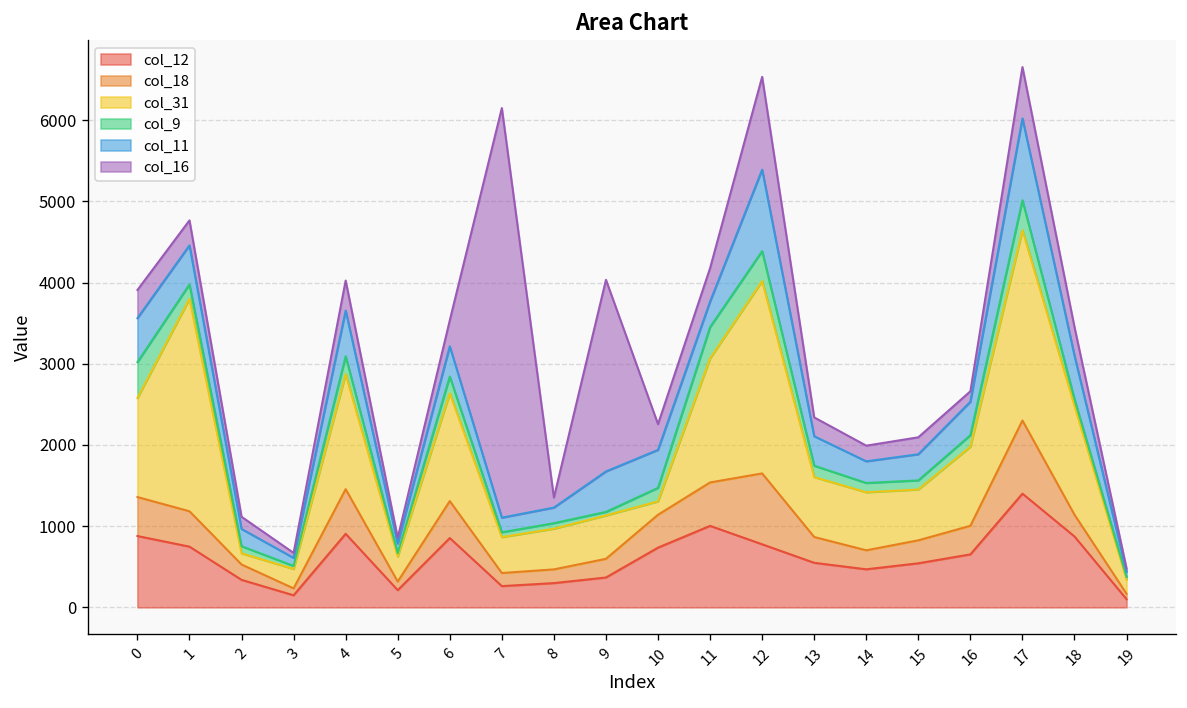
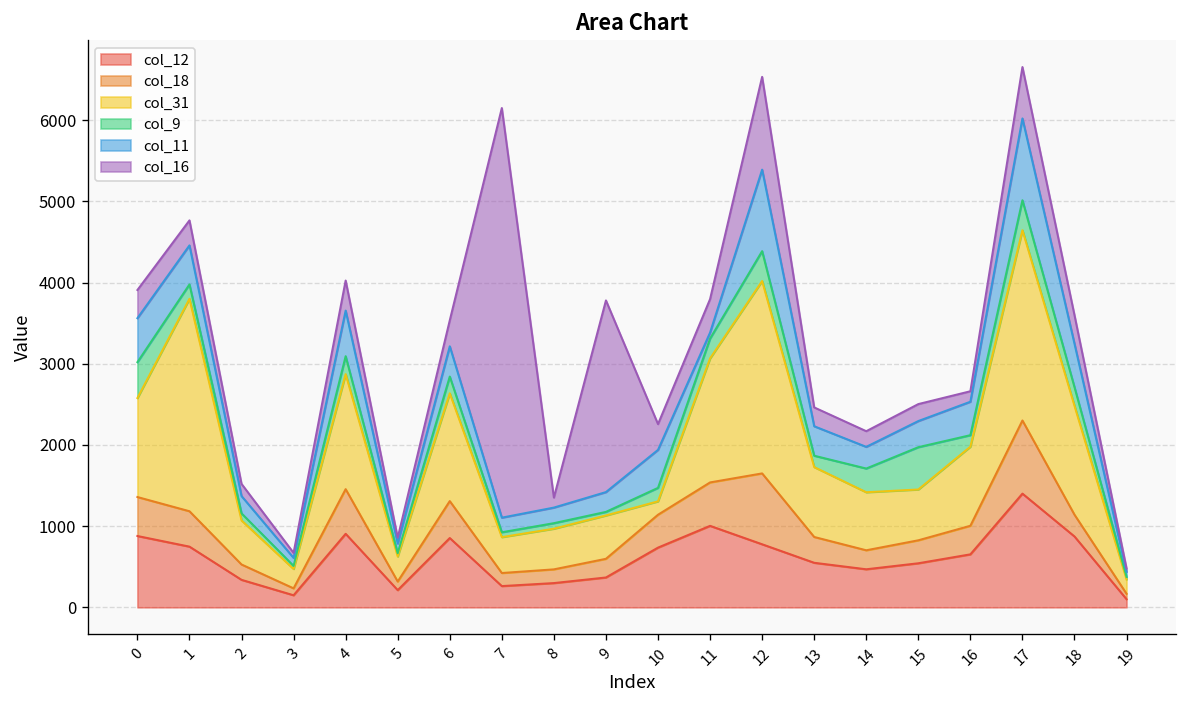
  {
    "col_31": {
      "0": 1200,
      "1": 2600,
-     "2": 100,
+     "2": 500,
      "4": 1400,
      "5": 300,
      "6": 1300,
      "7": 400,
      "8": 500,
      "9": 500,
      "10": 200,
      "11": 1500,
      "12": 2400,
-     "13": 700,
+     "13": 900,
      "14": 700,
      "15": 600,
      "16": 1000,
      "17": 2300,
      "18": 1300
    },
    "col_9": {
      "0": 400,
      "1": 200,
      "2": 100,
      "4": 200,
      "5": 0,
      "6": 200,
      "7": 100,
      "8": 100,
      "9": 0,
      "10": 200,
-     "11": 400,
+     "11": 200,
      "12": 400,
      "13": 100,
-     "14": 100,
-     "15": 100,
+     "14": 300,
+     "15": 500,
      "16": 100,
      "17": 400,
-     "18": 100
+     "18": 200
    },
    "col_11": {
      "0": 500,
      "1": 500,
      "2": 200,
      "3": 100,
      "4": 600,
      "5": 100,
      "6": 400,
      "7": 200,
      "8": 200,
-     "9": 500,
+     "9": 200,
      "10": 500,
-     "11": 300,
+     "11": 100,
      "12": 1000,
      "13": 400,
      "14": 300,
      "15": 300,
      "16": 400,
      "17": 1000,
      "18": 500,
      "19": 100
    },
    "col_16": {
      "0": 300,
      "1": 300,
      "2": 200,
      "3": 100,
      "4": 400,
      "5": 100,
      "6": 300,
      "7": 5000,
      "8": 100,
      "9": 2400,
      "10": 300,
      "11": 400,
      "12": 1100,
      "13": 200,
      "14": 200,
      "15": 200,
      "16": 100,
      "17": 600,
      "18": 400,
      "19": 0
    }
  }
